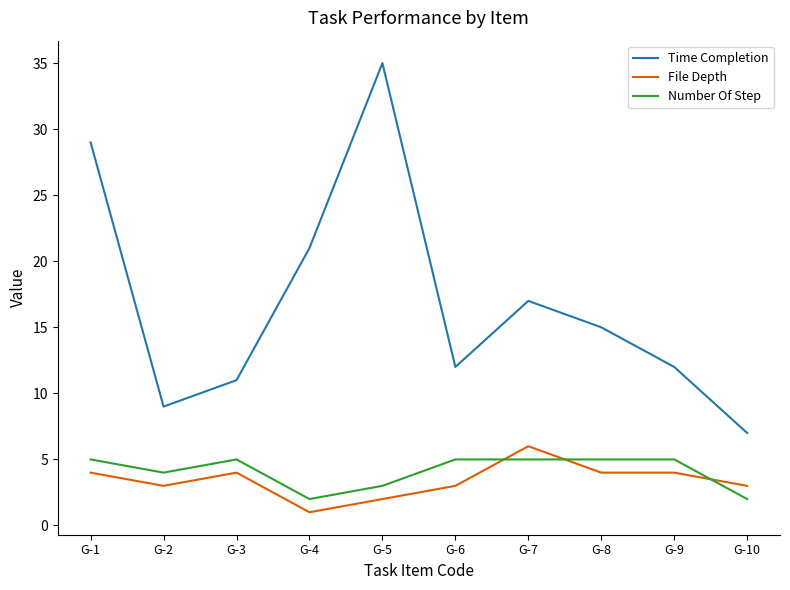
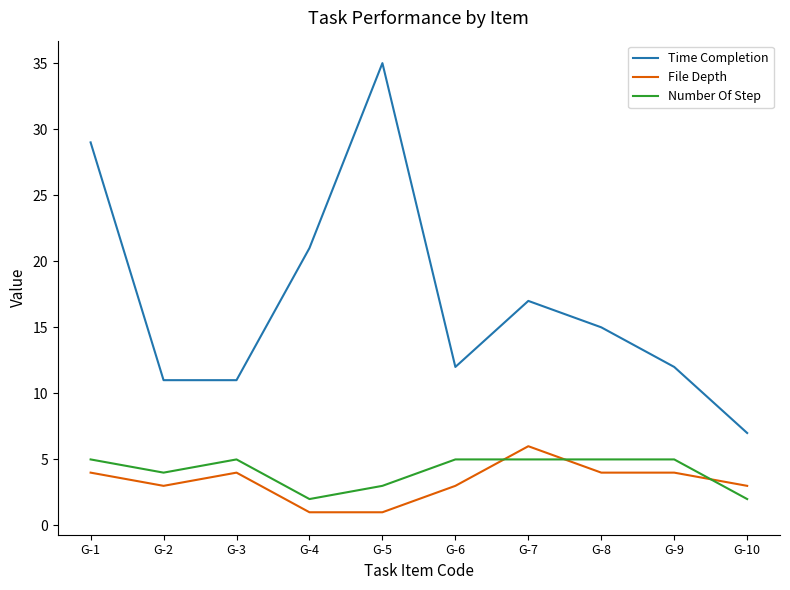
  {
    "Time Completion": {
      "G-1": 29,
-     "G-2": 9,
+     "G-2": 11,
      "G-3": 11,
      "G-4": 21,
      "G-5": 35,
      "G-6": 12,
      "G-7": 17,
      "G-8": 15,
      "G-9": 12,
      "G-10": 7
    },
    "File Depth": {
      "G-1": 4,
      "G-2": 3,
      "G-3": 4,
      "G-4": 1,
-     "G-5": 2,
+     "G-5": 1,
      "G-6": 3,
      "G-7": 6,
      "G-8": 4,
      "G-9": 4,
      "G-10": 3
    },
    "Number Of Step": {
      "G-1": 5,
      "G-2": 4,
      "G-3": 5,
      "G-4": 2,
      "G-5": 3,
      "G-6": 5,
      "G-7": 5,
      "G-8": 5,
      "G-9": 5,
      "G-10": 2
    }
  }
